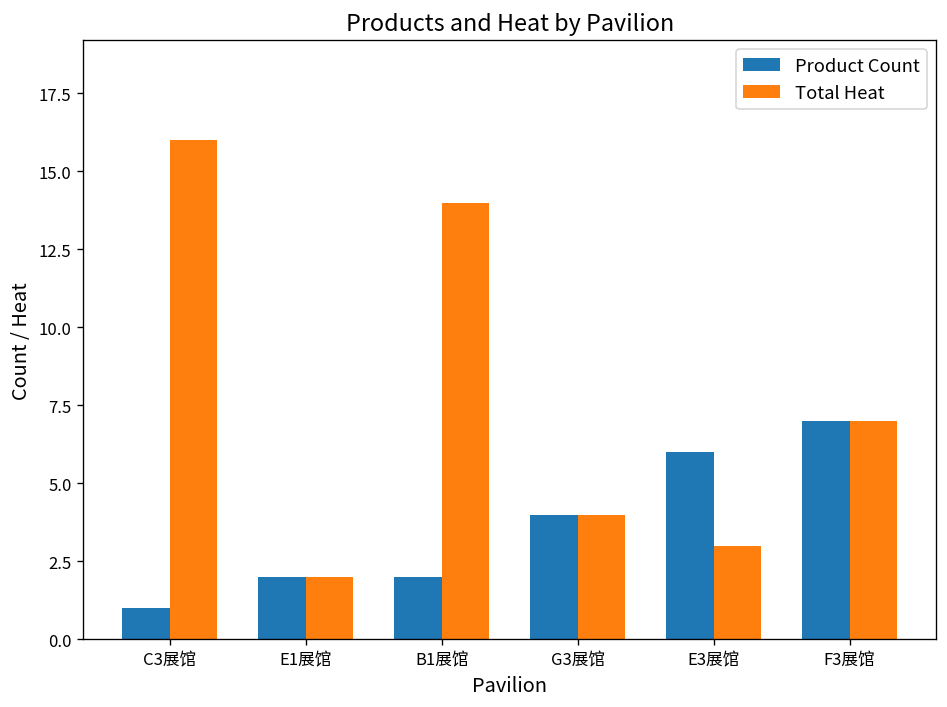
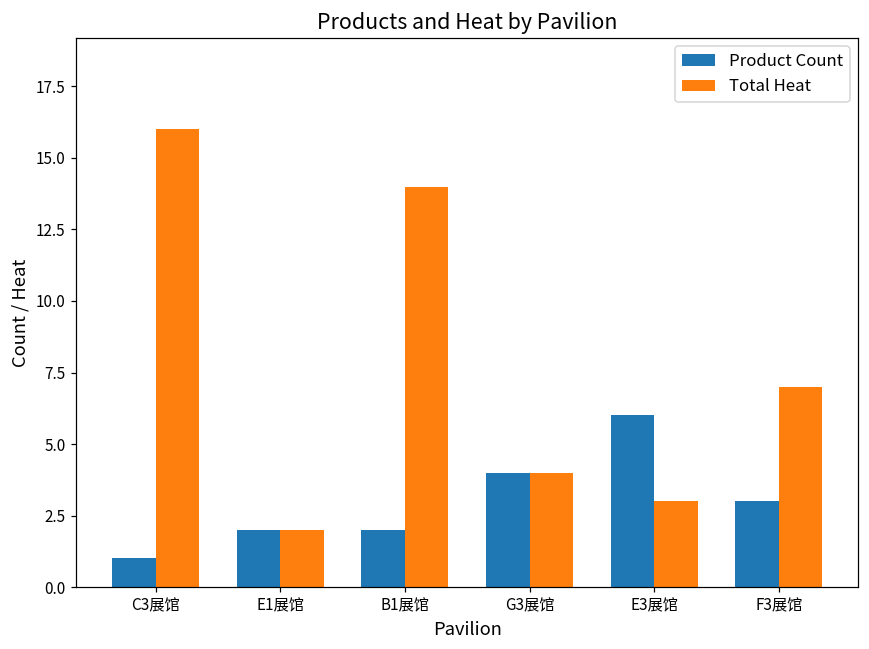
  {
    "Product Count": {
      "C3展馆": 1,
      "E1展馆": 2,
      "B1展馆": 2,
      "G3展馆": 4,
      "E3展馆": 6,
-     "F3展馆": 7
+     "F3展馆": 3
    },
    "Total Heat": {
      "C3展馆": 16,
      "E1展馆": 2,
      "B1展馆": 14,
      "G3展馆": 4,
      "E3展馆": 3,
      "F3展馆": 7
    }
  }
